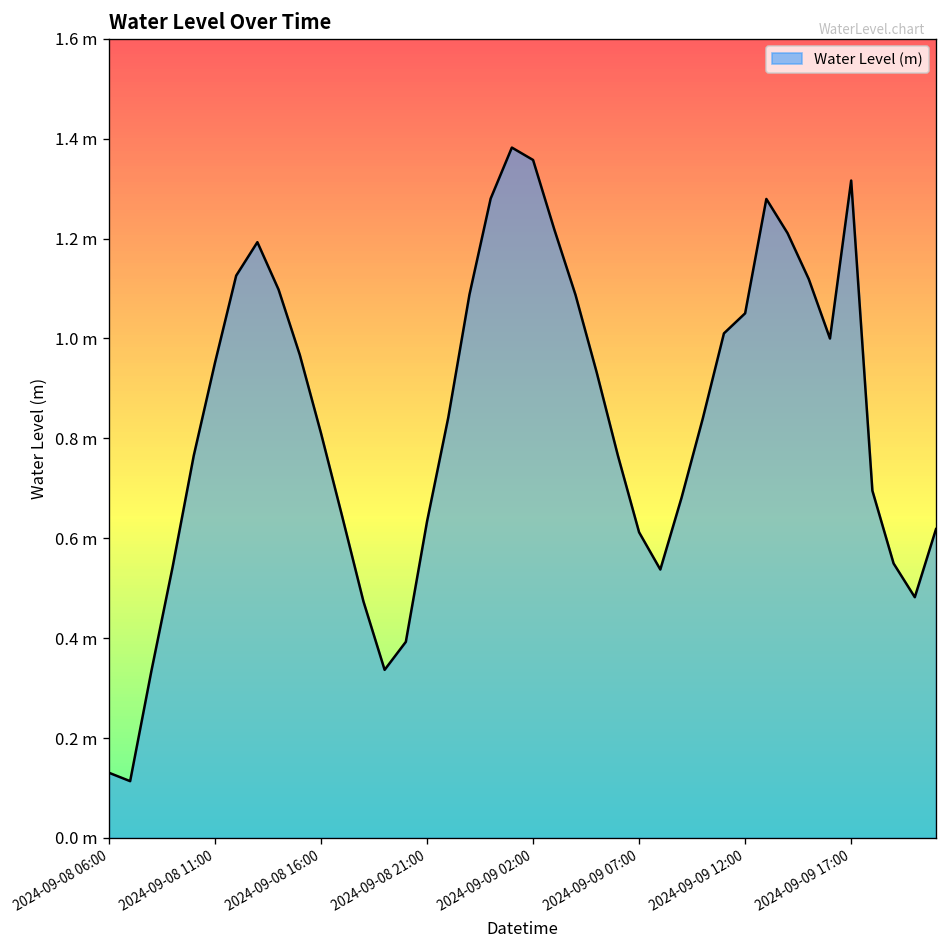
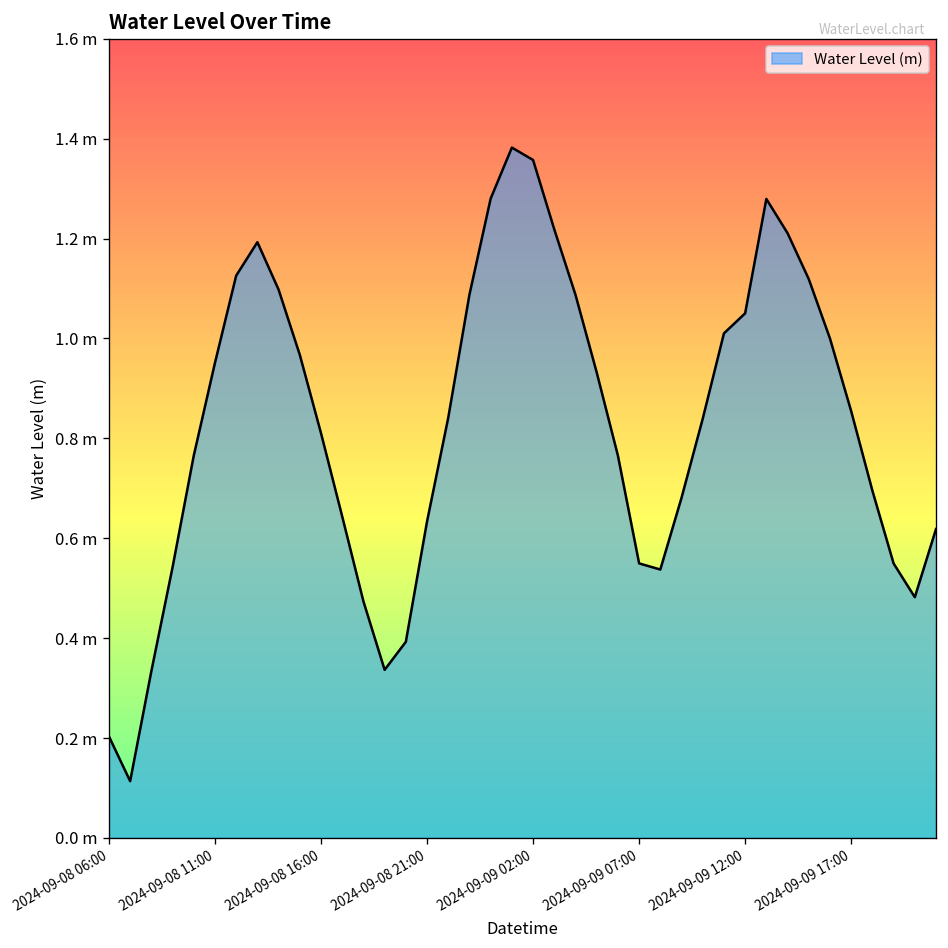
  {
-   "2024-09-08 06:00": "0.13 m",
+   "2024-09-08 06:00": "0.20 m",
    "2024-09-08 11:00": "0.95 m",
    "2024-09-08 16:00": "0.81 m",
    "2024-09-08 21:00": "0.63 m",
    "2024-09-09 02:00": "1.36 m",
-   "2024-09-09 07:00": "0.61 m",
+   "2024-09-09 07:00": "0.55 m",
    "2024-09-09 12:00": "1.05 m",
-   "2024-09-09 17:00": "1.32 m"
+   "2024-09-09 17:00": "0.85 m"
  }
